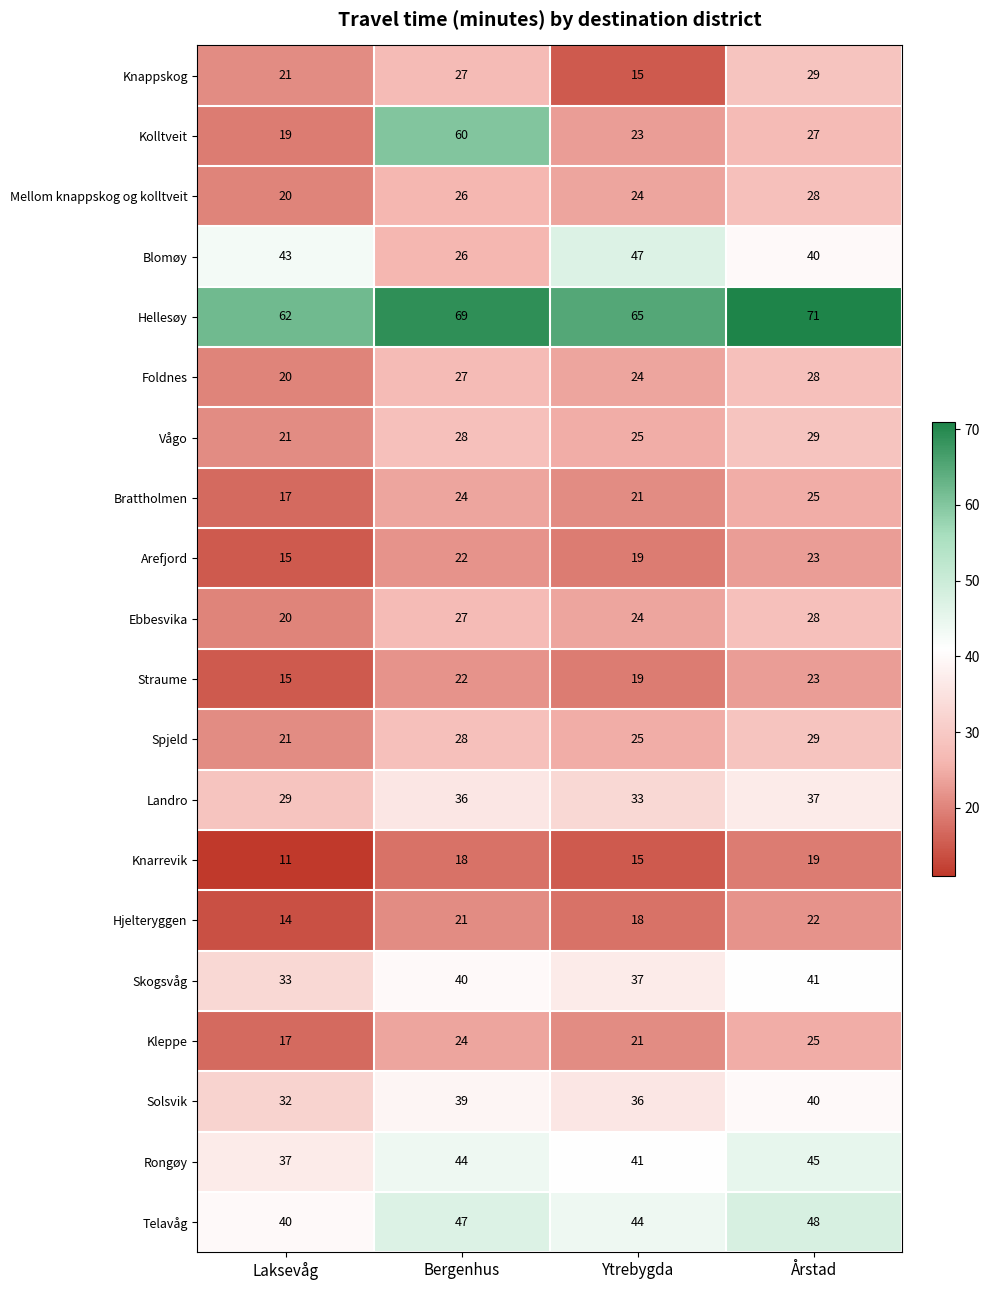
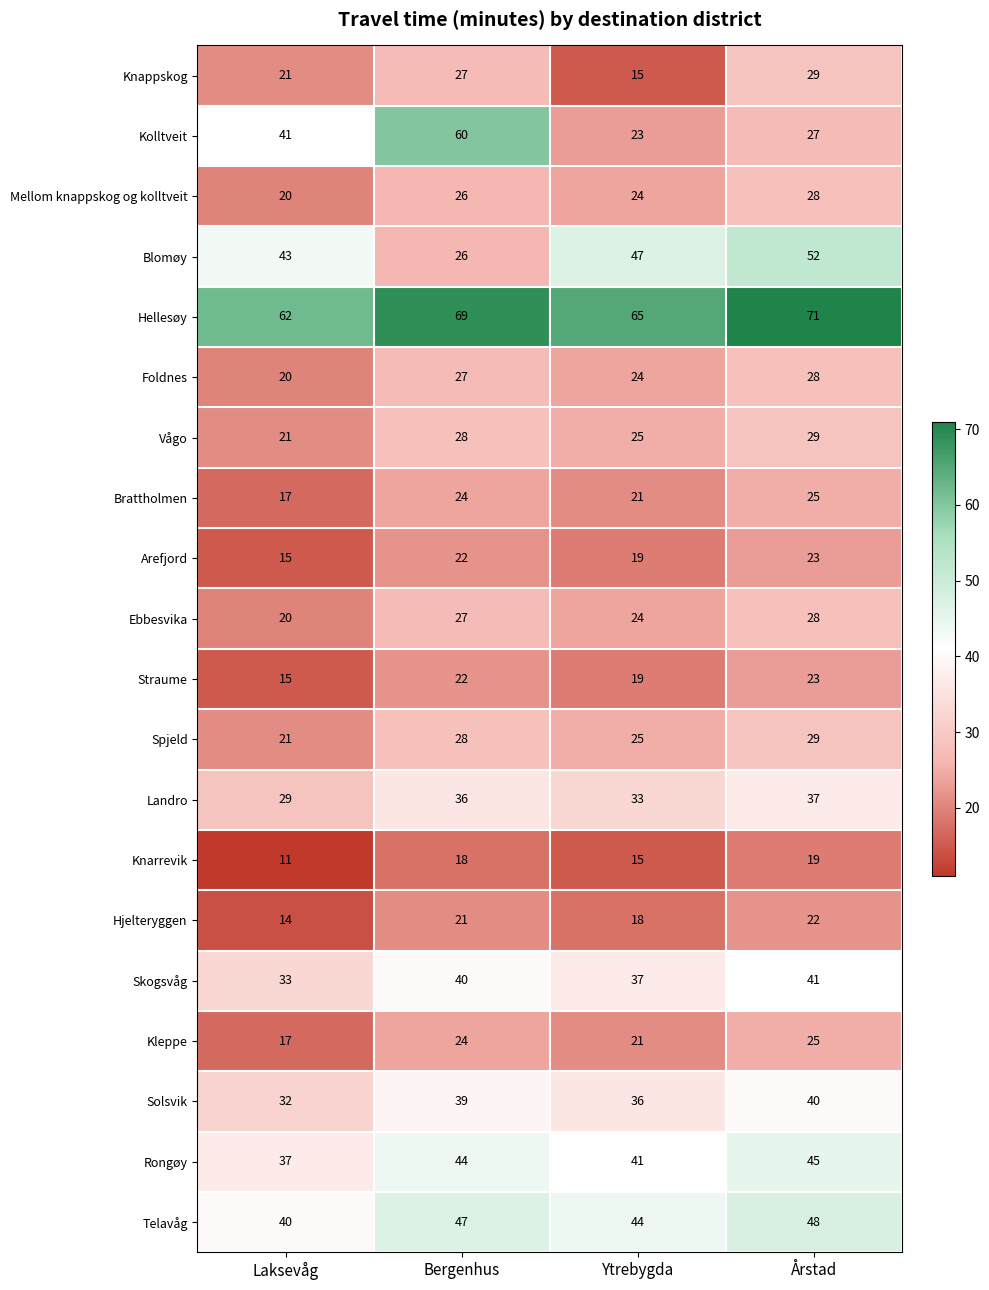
  {
    "Knappskog": {
      "Laksevåg": 21,
      "Bergenhus": 27,
      "Ytrebygda": 15,
      "Årstad": 29
    },
    "Kolltveit": {
-     "Laksevåg": 19,
+     "Laksevåg": 41,
      "Bergenhus": 60,
      "Ytrebygda": 23,
      "Årstad": 27
    },
    "Mellom knappskog og kolltveit": {
      "Laksevåg": 20,
      "Bergenhus": 26,
      "Ytrebygda": 24,
      "Årstad": 28
    },
    "Blomøy": {
      "Laksevåg": 43,
      "Bergenhus": 26,
      "Ytrebygda": 47,
-     "Årstad": 40
+     "Årstad": 52
    },
    "Hellesøy": {
      "Laksevåg": 62,
      "Bergenhus": 69,
      "Ytrebygda": 65,
      "Årstad": 71
    },
    "Foldnes": {
      "Laksevåg": 20,
      "Bergenhus": 27,
      "Ytrebygda": 24,
      "Årstad": 28
    },
    "Vågo": {
      "Laksevåg": 21,
      "Bergenhus": 28,
      "Ytrebygda": 25,
      "Årstad": 29
    },
    "Brattholmen": {
      "Laksevåg": 17,
      "Bergenhus": 24,
      "Ytrebygda": 21,
      "Årstad": 25
    },
    "Arefjord": {
      "Laksevåg": 15,
      "Bergenhus": 22,
      "Ytrebygda": 19,
      "Årstad": 23
    },
    "Ebbesvika": {
      "Laksevåg": 20,
      "Bergenhus": 27,
      "Ytrebygda": 24,
      "Årstad": 28
    },
    "Straume": {
      "Laksevåg": 15,
      "Bergenhus": 22,
      "Ytrebygda": 19,
      "Årstad": 23
    },
    "Spjeld": {
      "Laksevåg": 21,
      "Bergenhus": 28,
      "Ytrebygda": 25,
      "Årstad": 29
    },
    "Landro": {
      "Laksevåg": 29,
      "Bergenhus": 36,
      "Ytrebygda": 33,
      "Årstad": 37
    },
    "Knarrevik": {
      "Laksevåg": 11,
      "Bergenhus": 18,
      "Ytrebygda": 15,
      "Årstad": 19
    },
    "Hjelteryggen": {
      "Laksevåg": 14,
      "Bergenhus": 21,
      "Ytrebygda": 18,
      "Årstad": 22
    },
    "Skogsvåg": {
      "Laksevåg": 33,
      "Bergenhus": 40,
      "Ytrebygda": 37,
      "Årstad": 41
    },
    "Kleppe": {
      "Laksevåg": 17,
      "Bergenhus": 24,
      "Ytrebygda": 21,
      "Årstad": 25
    },
    "Solsvik": {
      "Laksevåg": 32,
      "Bergenhus": 39,
      "Ytrebygda": 36,
      "Årstad": 40
    },
    "Rongøy": {
      "Laksevåg": 37,
      "Bergenhus": 44,
      "Ytrebygda": 41,
      "Årstad": 45
    },
    "Telavåg": {
      "Laksevåg": 40,
      "Bergenhus": 47,
      "Ytrebygda": 44,
      "Årstad": 48
    }
  }
